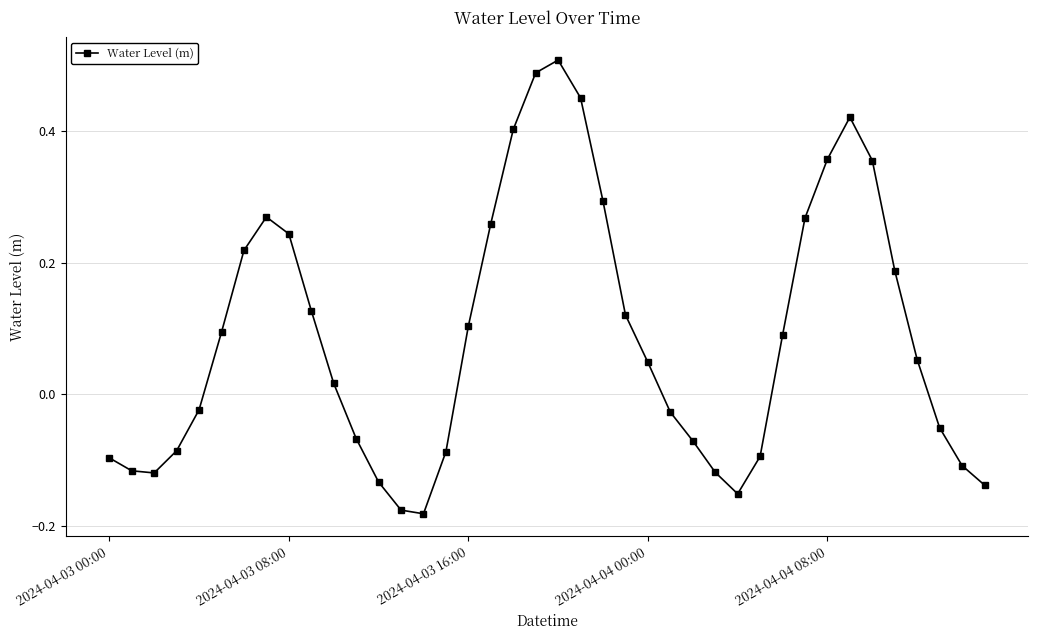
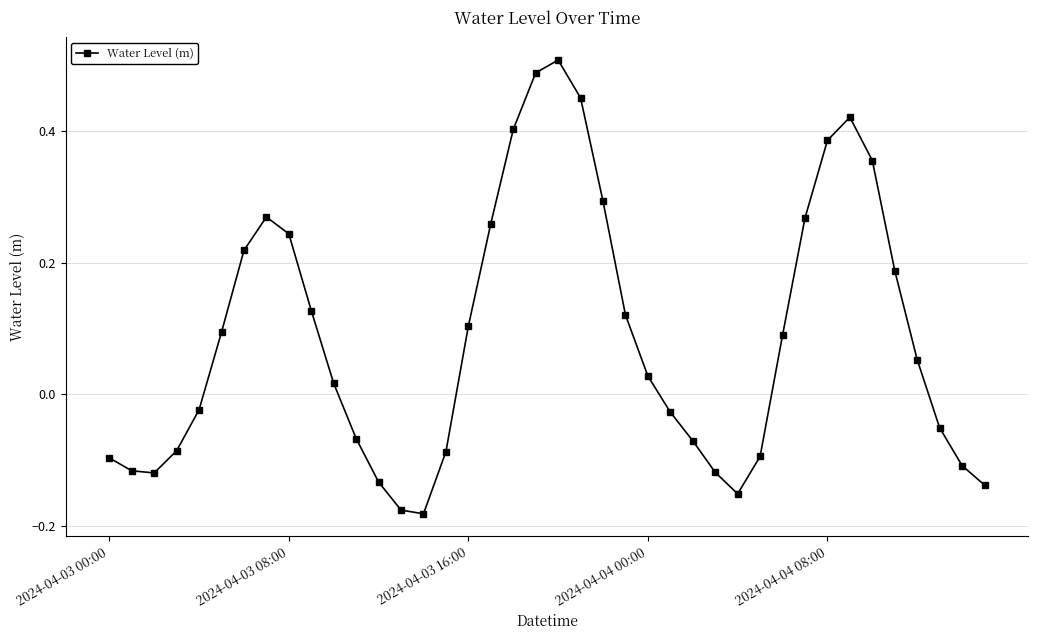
  {
    "2024-04-03 00:00": -0.10,
    "2024-04-03 08:00": 0.24,
    "2024-04-03 16:00": 0.10,
-   "2024-04-04 00:00": 0.05,
-   "2024-04-04 08:00": 0.36
+   "2024-04-04 00:00": 0.03,
+   "2024-04-04 08:00": 0.39
  }
